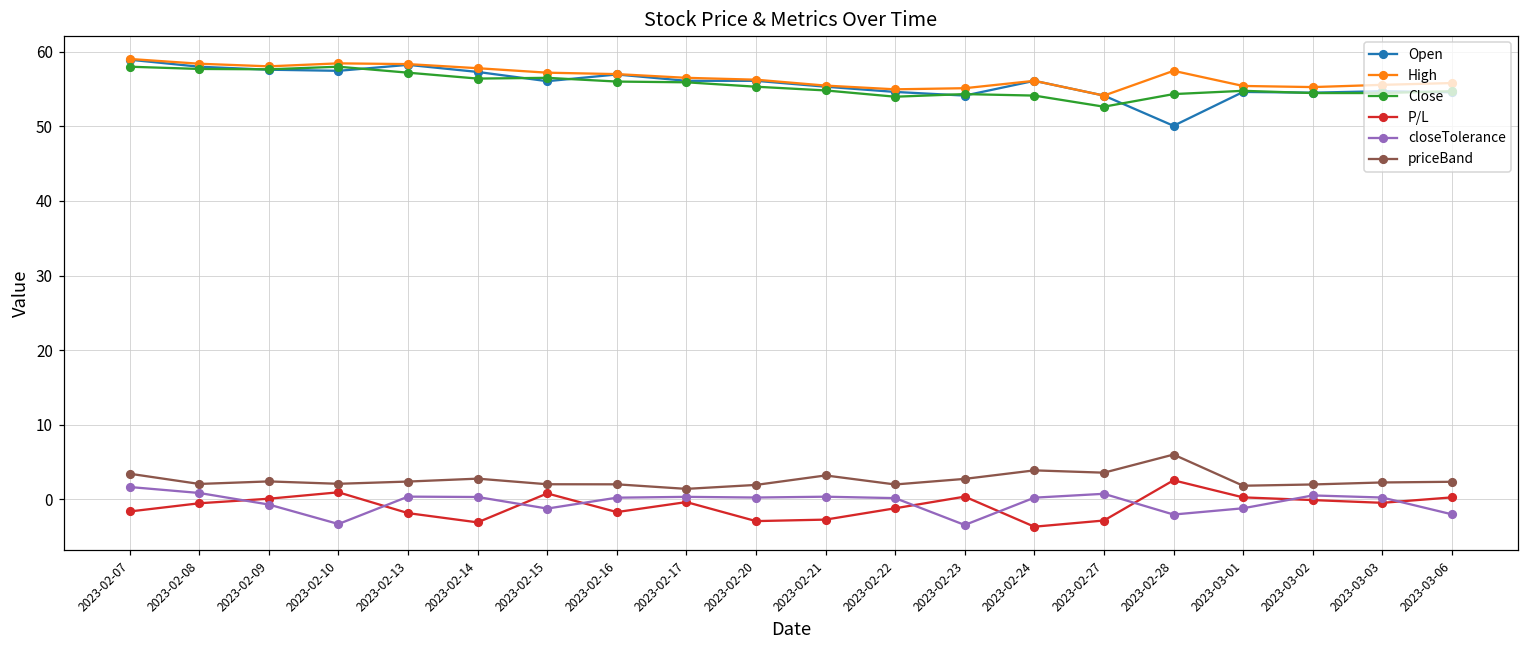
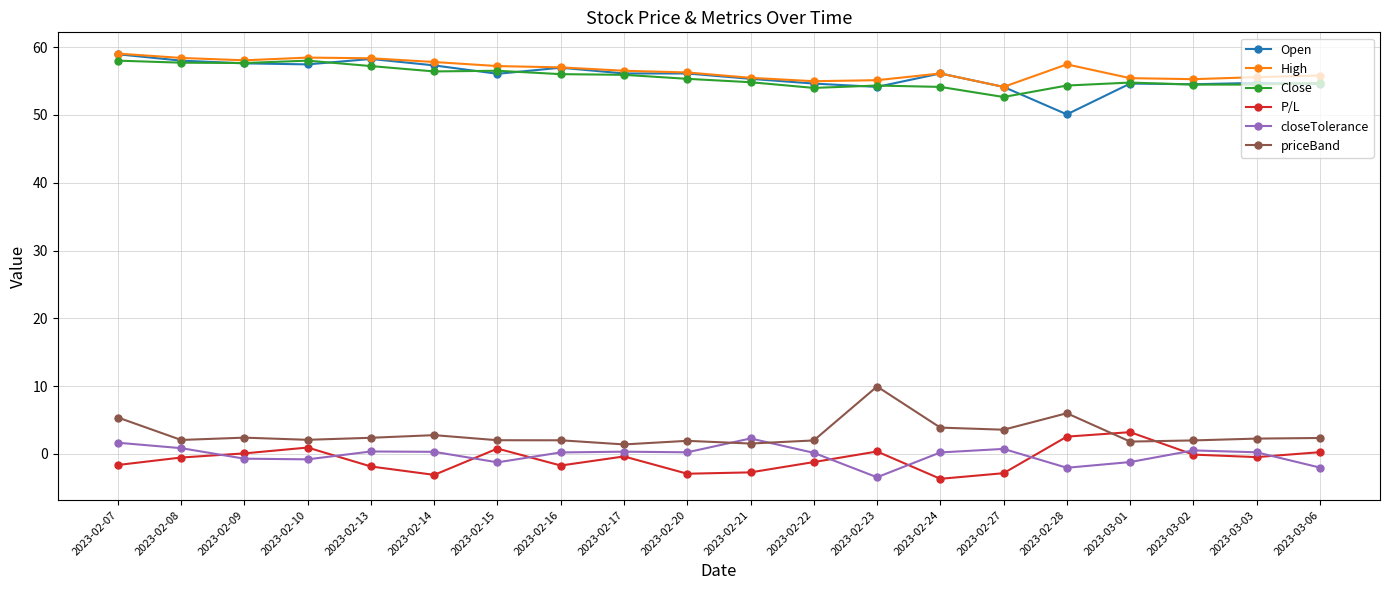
  {
    "Open": {
      "2023-02-10": 57,
      "2023-02-14": 57,
      "2023-02-15": 56,
      "2023-02-28": 50
    },
    "High": {
      "2023-02-08": 58,
      "2023-02-09": 58,
      "2023-02-10": 58,
      "2023-02-14": 58,
      "2023-02-15": 57,
      "2023-02-17": 57,
      "2023-02-23": 55,
      "2023-02-28": 57,
      "2023-03-01": 55,
      "2023-03-02": 55
    },
    "Close": {
      "2023-02-07": 58,
      "2023-02-10": 58,
      "2023-02-13": 57,
      "2023-02-14": 56,
      "2023-02-15": 57,
      "2023-02-16": 56,
      "2023-02-20": 55,
      "2023-02-21": 55,
      "2023-02-22": 54,
      "2023-02-24": 54,
      "2023-02-27": 53,
      "2023-02-28": 54
    },
    "P/L": {
      "2023-02-07": -2,
      "2023-02-08": -1,
      "2023-02-09": 0,
      "2023-02-10": 1,
      "2023-02-13": -2,
      "2023-02-14": -3,
      "2023-02-15": 1,
      "2023-02-16": -2,
      "2023-02-17": 0,
      "2023-02-20": -3,
      "2023-02-21": -3,
      "2023-02-22": -1,
      "2023-02-23": 0,
      "2023-02-24": -4,
      "2023-02-27": -3,
      "2023-02-28": 3,
-     "2023-03-01": 0,
+     "2023-03-01": 3,
      "2023-03-02": 0,
      "2023-03-03": 0,
      "2023-03-06": 0
    },
    "closeTolerance": {
      "2023-02-07": 2,
      "2023-02-08": 1,
      "2023-02-09": -1,
-     "2023-02-10": -3,
+     "2023-02-10": -1,
      "2023-02-13": 0,
      "2023-02-14": 0,
      "2023-02-15": -1,
      "2023-02-16": 0,
      "2023-02-17": 0,
      "2023-02-20": 0,
-     "2023-02-21": 0,
+     "2023-02-21": 2,
      "2023-02-22": 0,
      "2023-02-23": -3,
      "2023-02-24": 0,
      "2023-02-27": 1,
      "2023-02-28": -2,
      "2023-03-01": -1,
      "2023-03-02": 1,
      "2023-03-03": 0,
      "2023-03-06": -2
    },
    "priceBand": {
-     "2023-02-07": 3,
+     "2023-02-07": 5,
      "2023-02-08": 2,
      "2023-02-09": 2,
      "2023-02-10": 2,
      "2023-02-13": 2,
      "2023-02-14": 3,
      "2023-02-15": 2,
      "2023-02-16": 2,
      "2023-02-17": 1,
      "2023-02-20": 2,
-     "2023-02-21": 3,
+     "2023-02-21": 2,
      "2023-02-22": 2,
-     "2023-02-23": 3,
+     "2023-02-23": 10,
      "2023-02-24": 4,
      "2023-02-27": 4,
      "2023-02-28": 6,
      "2023-03-01": 2,
      "2023-03-02": 2,
      "2023-03-03": 2,
      "2023-03-06": 2
    }
  }
